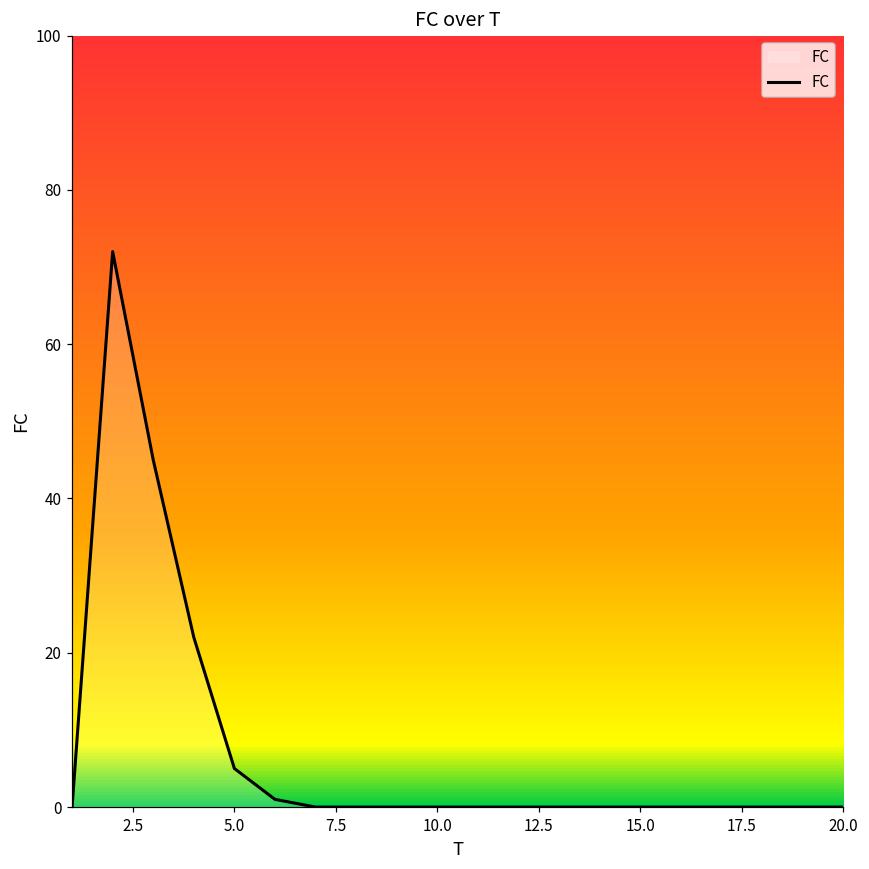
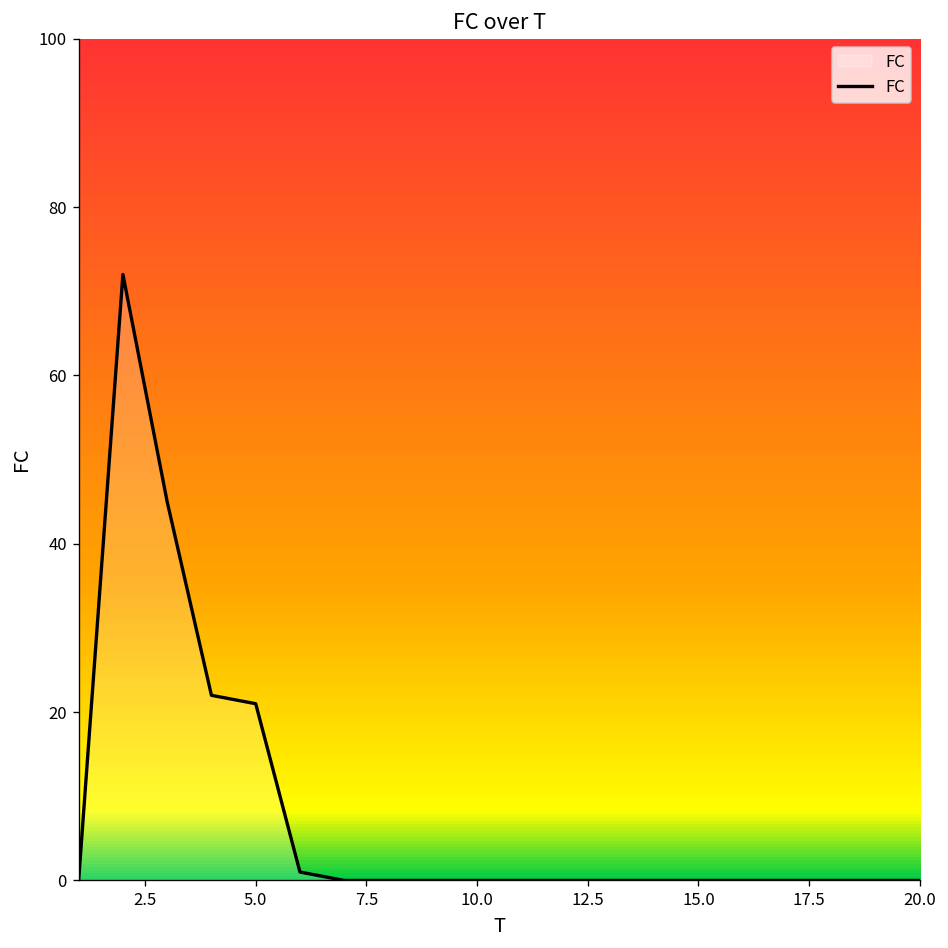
  {
-   "5.0": 5,
+   "5.0": 21,
    "10.0": 0,
    "15.0": 0,
    "20.0": 0
  }
